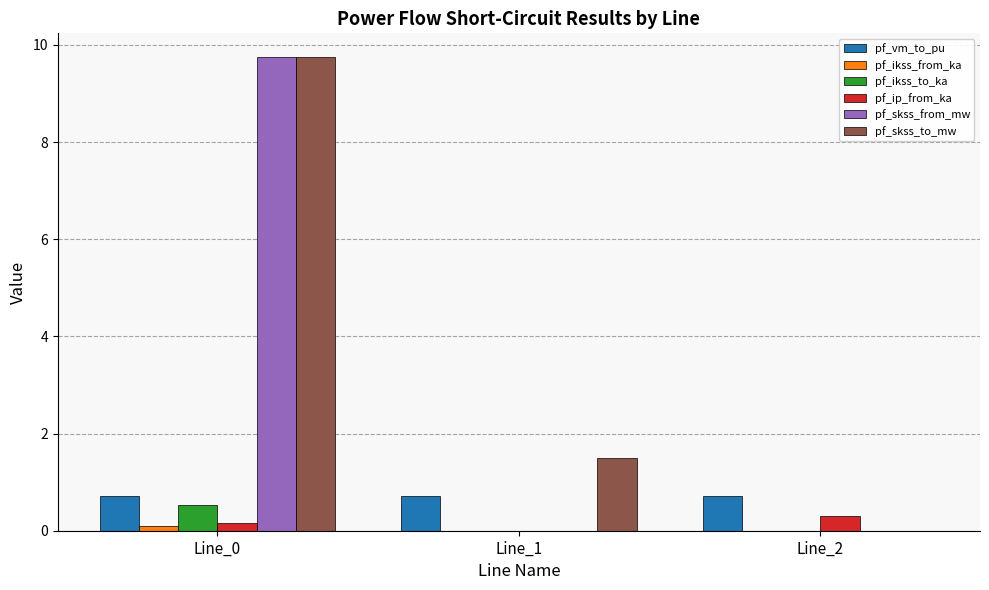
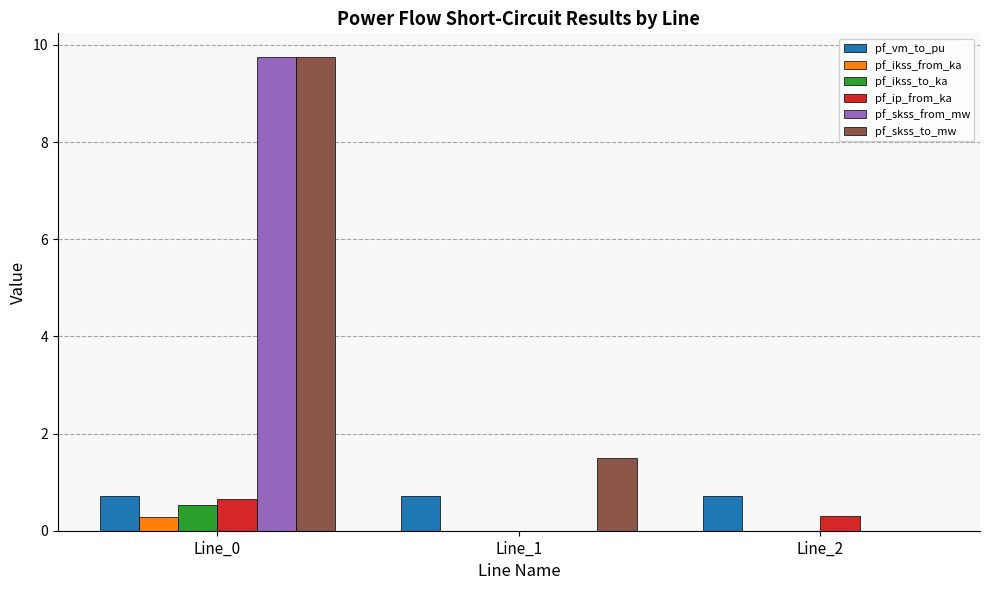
  {
    "pf_vm_to_pu": {
      "Line_0": 0.7,
      "Line_1": 0.7,
      "Line_2": 0.7
    },
    "pf_ikss_from_ka": {
-     "Line_0": 0.1,
+     "Line_0": 0.3,
      "Line_1": 0.0,
      "Line_2": 0.0
    },
    "pf_ikss_to_ka": {
      "Line_0": 0.5,
      "Line_1": 0.0,
      "Line_2": 0.0
    },
    "pf_ip_from_ka": {
-     "Line_0": 0.2,
+     "Line_0": 0.7,
      "Line_1": 0.0,
      "Line_2": 0.3
    },
    "pf_skss_from_mw": {
      "Line_0": 9.8,
      "Line_1": 0.0,
      "Line_2": 0.0
    },
    "pf_skss_to_mw": {
      "Line_0": 9.8,
      "Line_1": 1.5,
      "Line_2": 0.0
    }
  }
